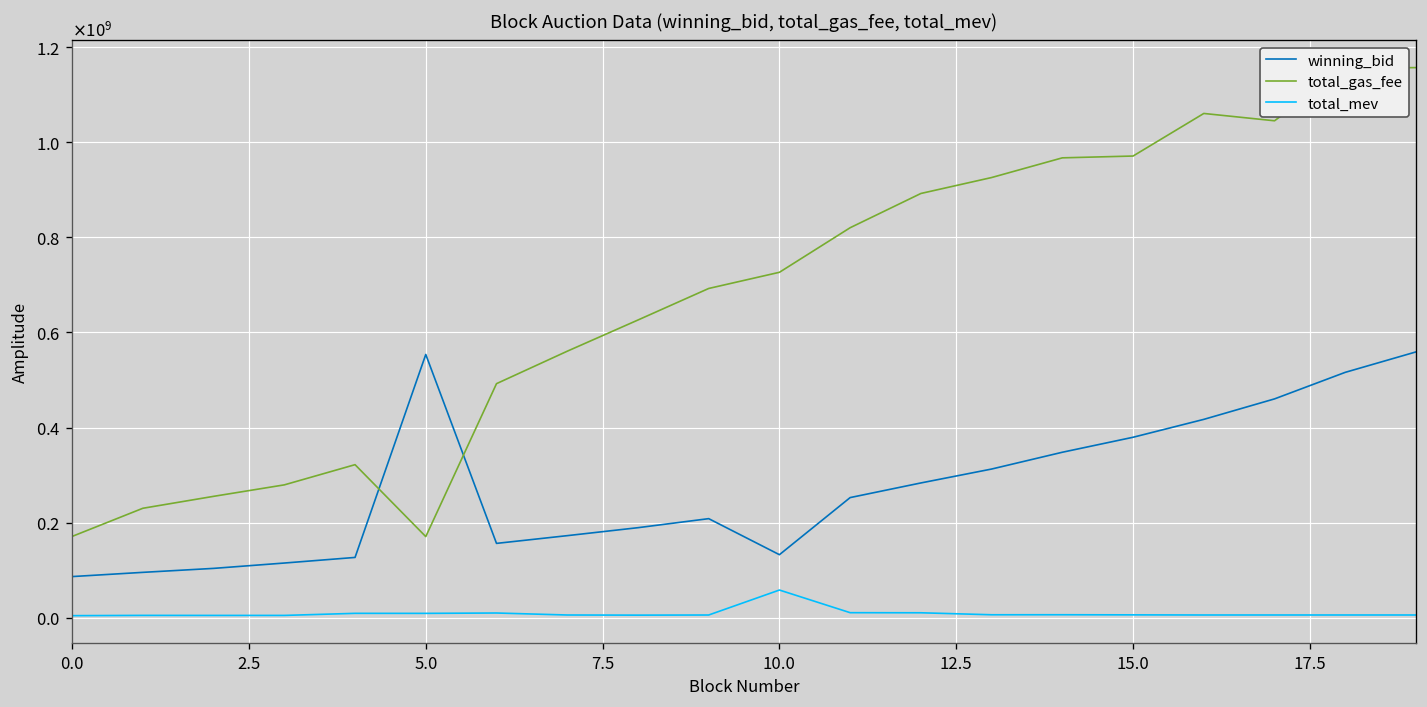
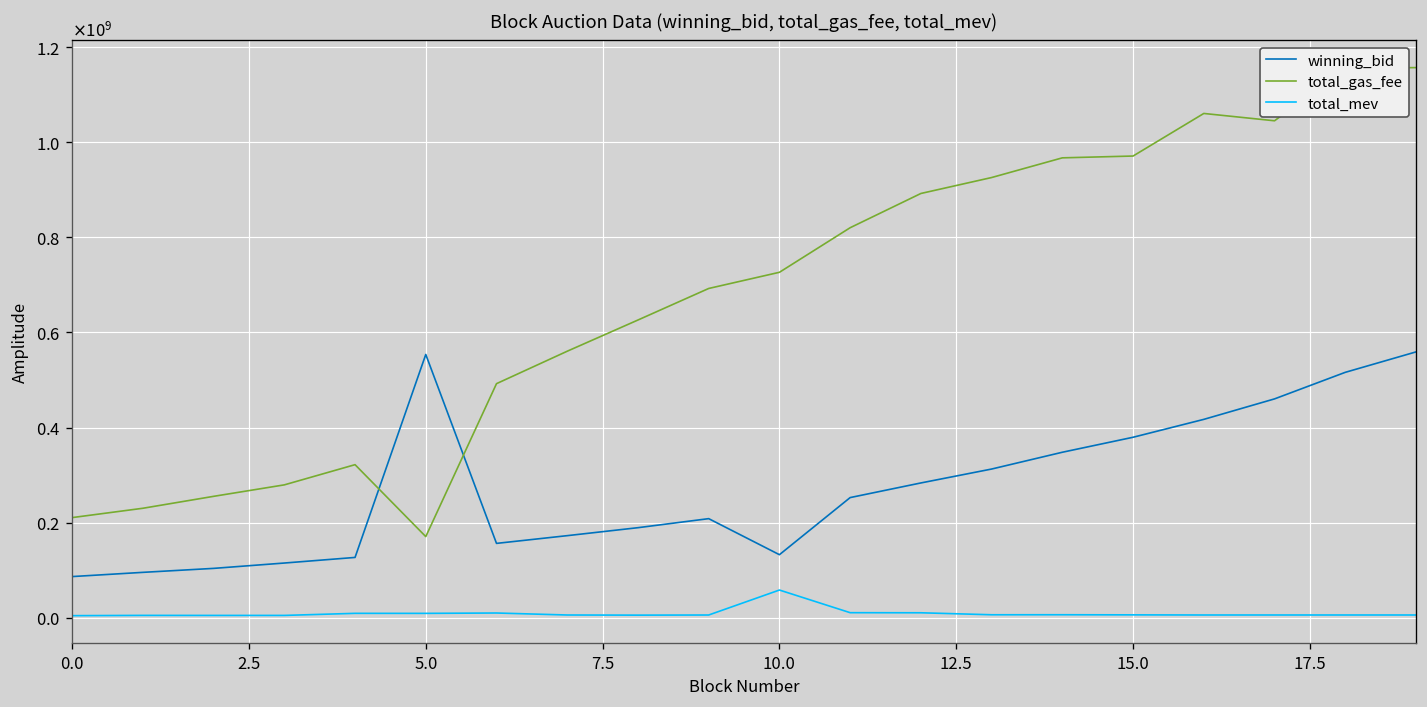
  {
    "winning_bid": {
      "0.0": 90000000,
      "5.0": 550000000,
      "10.0": 130000000,
      "15.0": 380000000
    },
    "total_gas_fee": {
-     "0.0": 170000000,
+     "0.0": 210000000,
      "5.0": 170000000,
      "10.0": 730000000,
      "15.0": 970000000
    },
    "total_mev": {
      "0.0": 0,
      "5.0": 10000000,
      "10.0": 60000000,
      "15.0": 10000000
    }
  }
